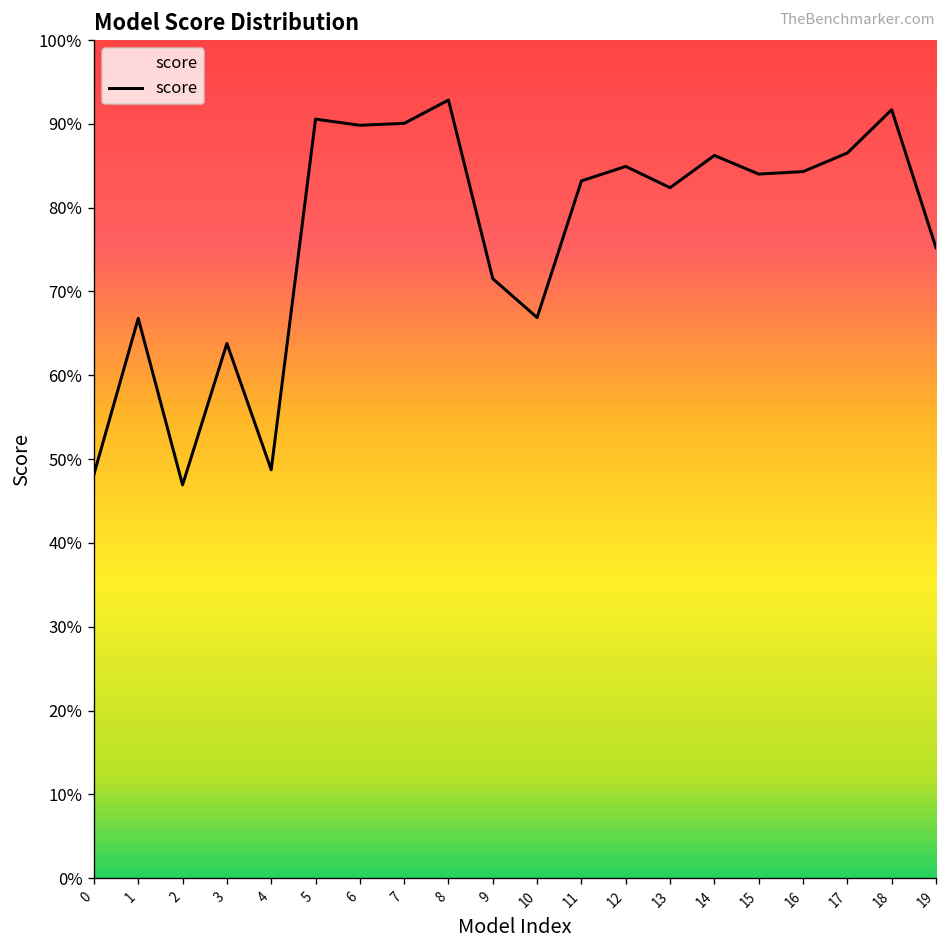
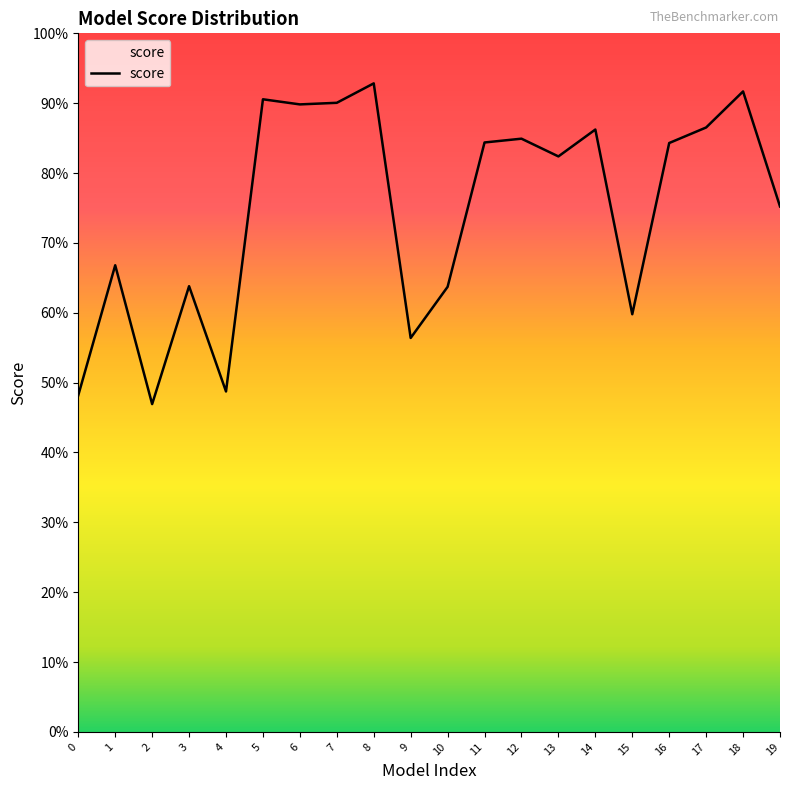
  {
    "0": "48%",
    "1": "67%",
    "2": "47%",
    "3": "64%",
    "4": "49%",
    "5": "91%",
    "6": "90%",
    "7": "90%",
    "8": "93%",
-   "9": "72%",
-   "10": "67%",
-   "11": "83%",
+   "9": "56%",
+   "10": "64%",
+   "11": "84%",
    "12": "85%",
    "13": "82%",
    "14": "86%",
-   "15": "84%",
+   "15": "60%",
    "16": "84%",
    "17": "87%",
    "18": "92%",
    "19": "75%"
  }
